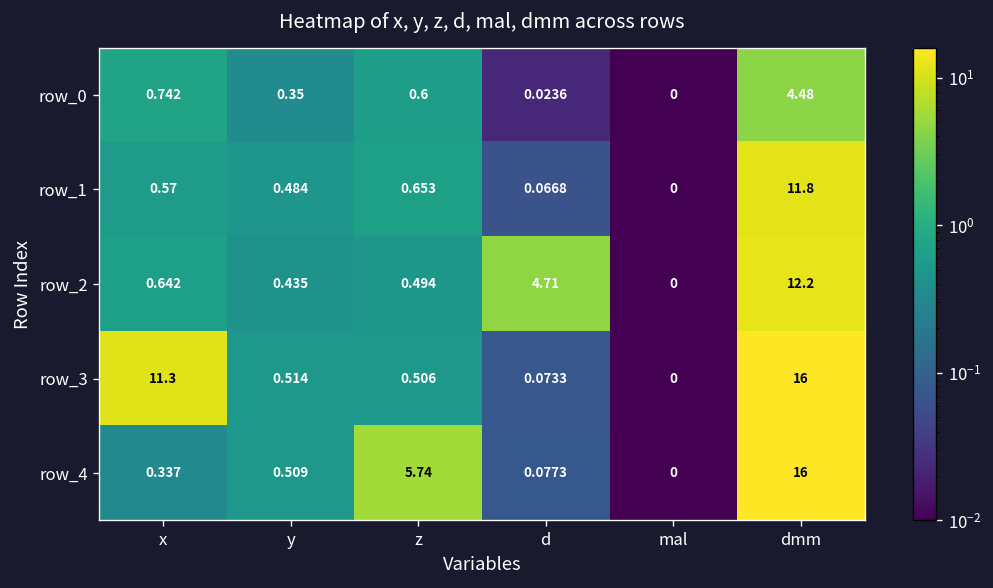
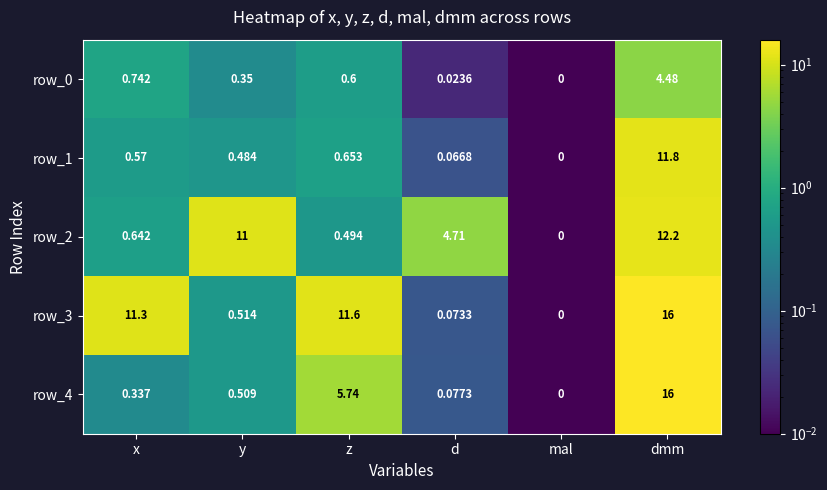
  {
    "row_0": {
      "x": 0.742,
      "y": 0.35,
      "z": 0.6,
      "d": 0.0236,
      "mal": 0,
      "dmm": 4.48
    },
    "row_1": {
      "x": 0.57,
      "y": 0.484,
      "z": 0.653,
      "d": 0.0668,
      "mal": 0,
      "dmm": 11.8
    },
    "row_2": {
      "x": 0.642,
-     "y": 0.435,
+     "y": 11,
      "z": 0.494,
      "d": 4.71,
      "mal": 0,
      "dmm": 12.2
    },
    "row_3": {
      "x": 11.3,
      "y": 0.514,
-     "z": 0.506,
+     "z": 11.6,
      "d": 0.0733,
      "mal": 0,
      "dmm": 16
    },
    "row_4": {
      "x": 0.337,
      "y": 0.509,
      "z": 5.74,
      "d": 0.0773,
      "mal": 0,
      "dmm": 16
    }
  }
